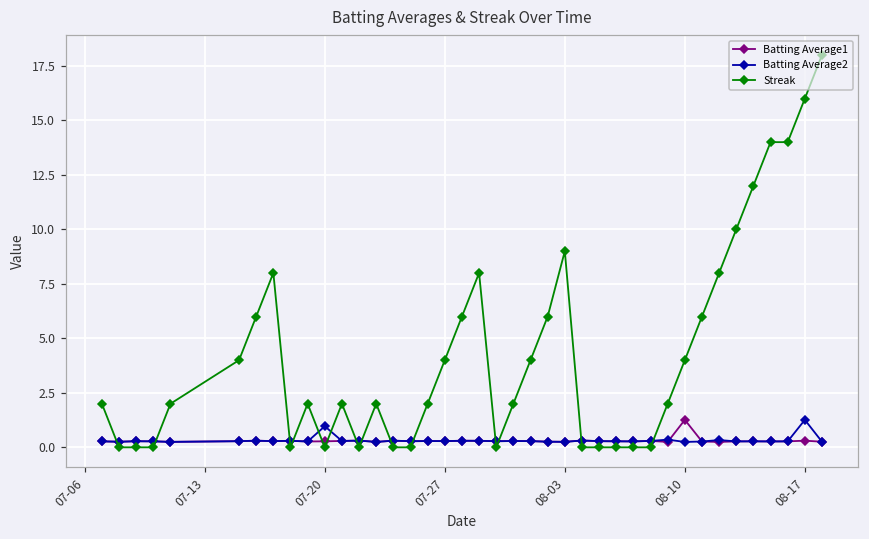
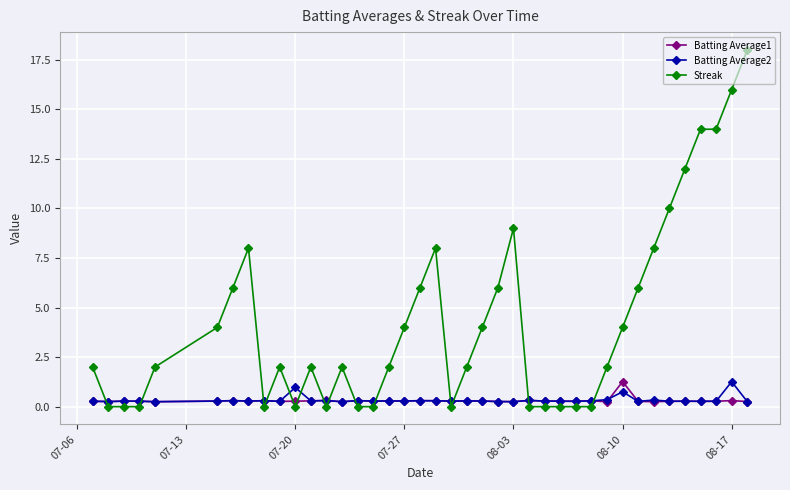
  {
    "Batting Average1": {
      "07-20": 0.3,
      "08-10": 1.3,
      "08-17": 0.3
    },
    "Batting Average2": {
      "07-20": 1.0,
-     "08-10": 0.2,
+     "08-10": 0.8,
      "08-17": 1.3
    },
    "Streak": {
      "07-20": 0.0,
      "07-27": 4.0,
      "08-03": 9.0,
      "08-10": 4.0,
      "08-17": 16.0
    }
  }
